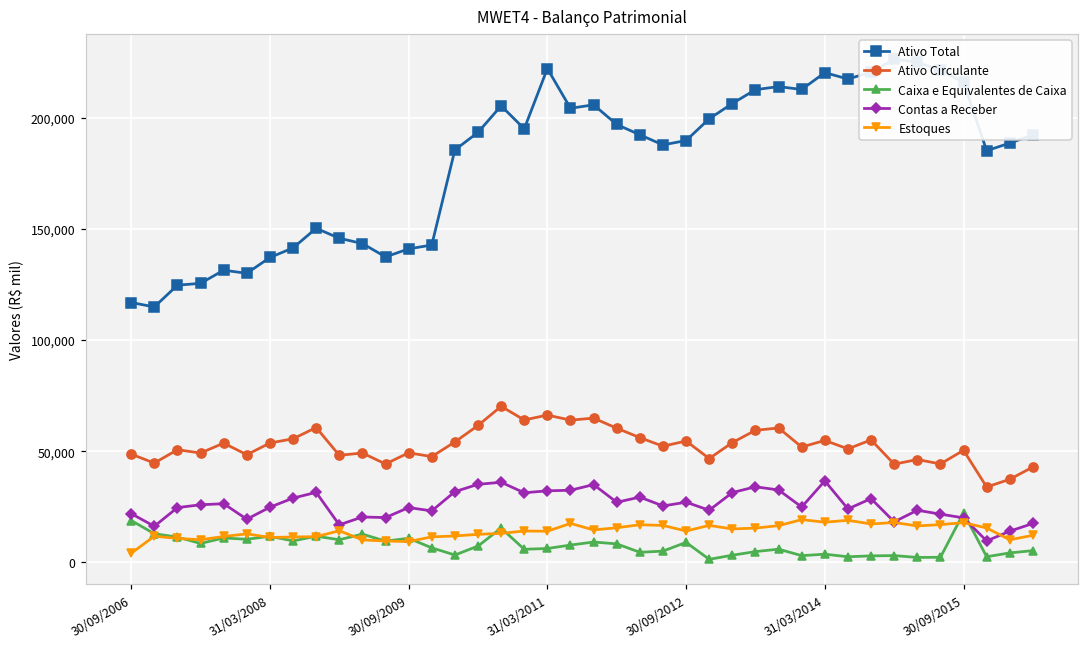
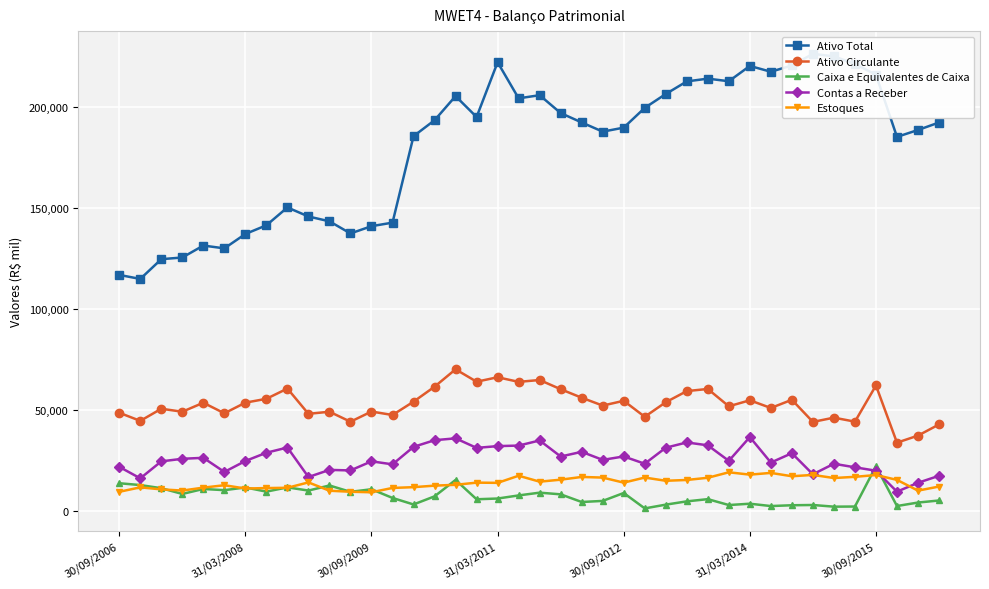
  {
    "Ativo Total": {
      "30/09/2006": "117,000",
      "31/03/2008": "137,000",
      "30/09/2009": "141,000",
      "31/03/2011": "222,000",
      "30/09/2012": "190,000",
      "31/03/2014": "220,000"
    },
    "Ativo Circulante": {
      "30/09/2006": "49,000",
      "31/03/2008": "54,000",
      "30/09/2009": "49,000",
      "31/03/2011": "66,000",
      "30/09/2012": "55,000",
      "31/03/2014": "55,000",
-     "30/09/2015": "50,000"
+     "30/09/2015": "62,000"
    },
    "Caixa e Equivalentes de Caixa": {
-     "30/09/2006": "19,000",
+     "30/09/2006": "14,000",
      "30/09/2009": "11,000",
      "31/03/2011": "6,000",
      "30/09/2012": "9,000",
      "31/03/2014": "4,000",
      "30/09/2015": "22,000"
    },
    "Contas a Receber": {
      "30/09/2006": "22,000",
      "31/03/2008": "25,000",
      "30/09/2009": "25,000",
      "31/03/2011": "32,000",
      "30/09/2012": "27,000",
      "31/03/2014": "37,000",
      "30/09/2015": "20,000"
    },
    "Estoques": {
-     "30/09/2006": "4,000",
+     "30/09/2006": "10,000",
      "30/09/2009": "9,000",
      "31/03/2011": "14,000",
      "30/09/2012": "14,000",
      "31/03/2014": "18,000",
      "30/09/2015": "18,000"
    }
  }
